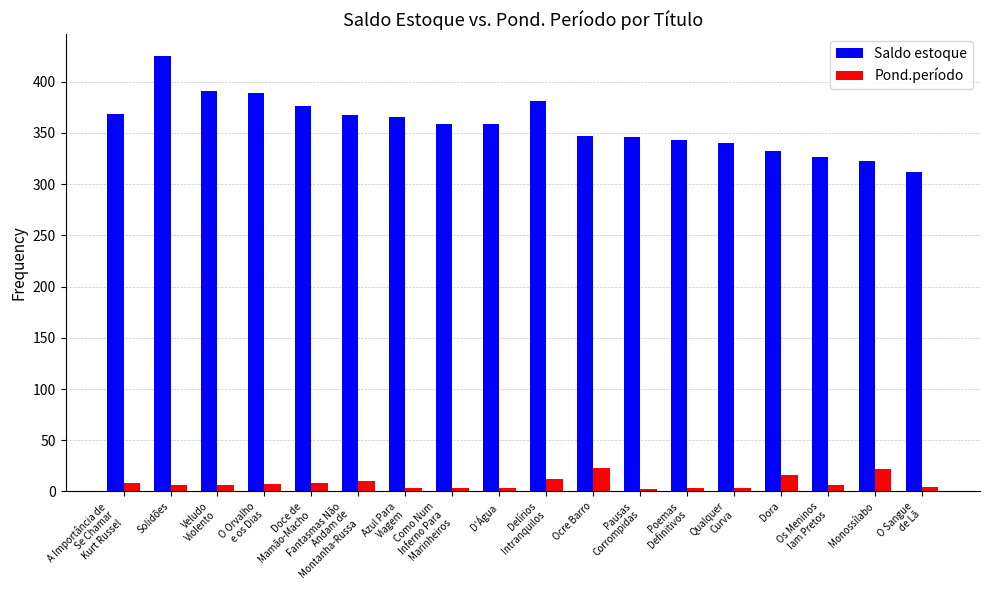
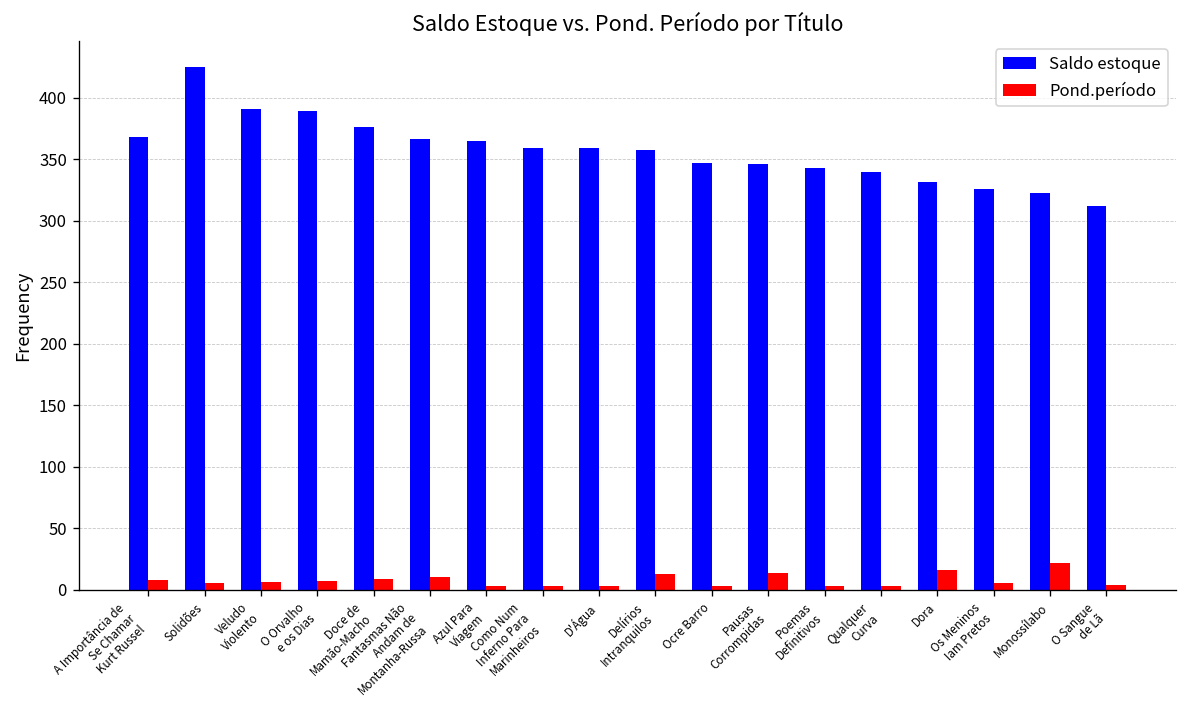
  {
    "Saldo estoque": {
      "A Importância de Se Chamar Kurt Russel": 368,
      "Solidões": 425,
      "Veludo Violento": 391,
      "O Orvalho e os Dias": 389,
      "Doce de Mamão-Macho": 376,
      "Fantasmas Não Andam de Montanha-Russa": 367,
      "Azul Para Viagem": 365,
      "Como Num Inferno Para Marinheiros": 359,
      "D'Água": 359,
-     "Delírios Intranquilos": 382,
+     "Delírios Intranquilos": 358,
      "Ocre Barro": 347,
      "Pausas Corrompidas": 346,
      "Poemas Definitivos": 343,
      "Qualquer Curva": 340,
      "Dora": 332,
      "Os Meninos Iam Pretos": 326,
      "Monossílabo": 323,
      "O Sangue de Lã": 312
    },
    "Pond.período": {
      "A Importância de Se Chamar Kurt Russel": 8,
      "Solidões": 6,
      "Veludo Violento": 7,
      "O Orvalho e os Dias": 7,
      "Doce de Mamão-Macho": 8,
      "Fantasmas Não Andam de Montanha-Russa": 10,
      "Azul Para Viagem": 3,
      "Como Num Inferno Para Marinheiros": 3,
      "D'Água": 3,
      "Delírios Intranquilos": 12,
-     "Ocre Barro": 23,
-     "Pausas Corrompidas": 3,
+     "Ocre Barro": 3,
+     "Pausas Corrompidas": 14,
      "Poemas Definitivos": 3,
      "Qualquer Curva": 3,
      "Dora": 16,
      "Os Meninos Iam Pretos": 6,
      "Monossílabo": 22,
      "O Sangue de Lã": 4
    }
  }
